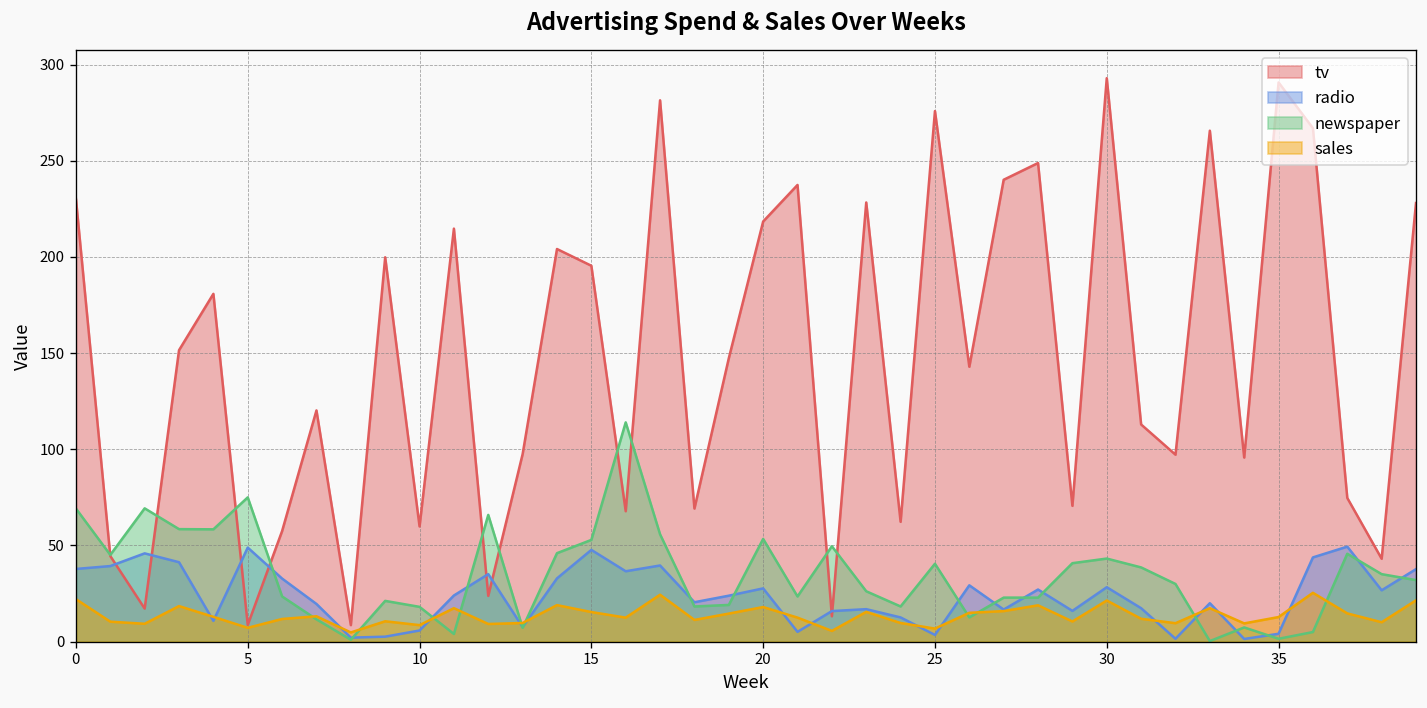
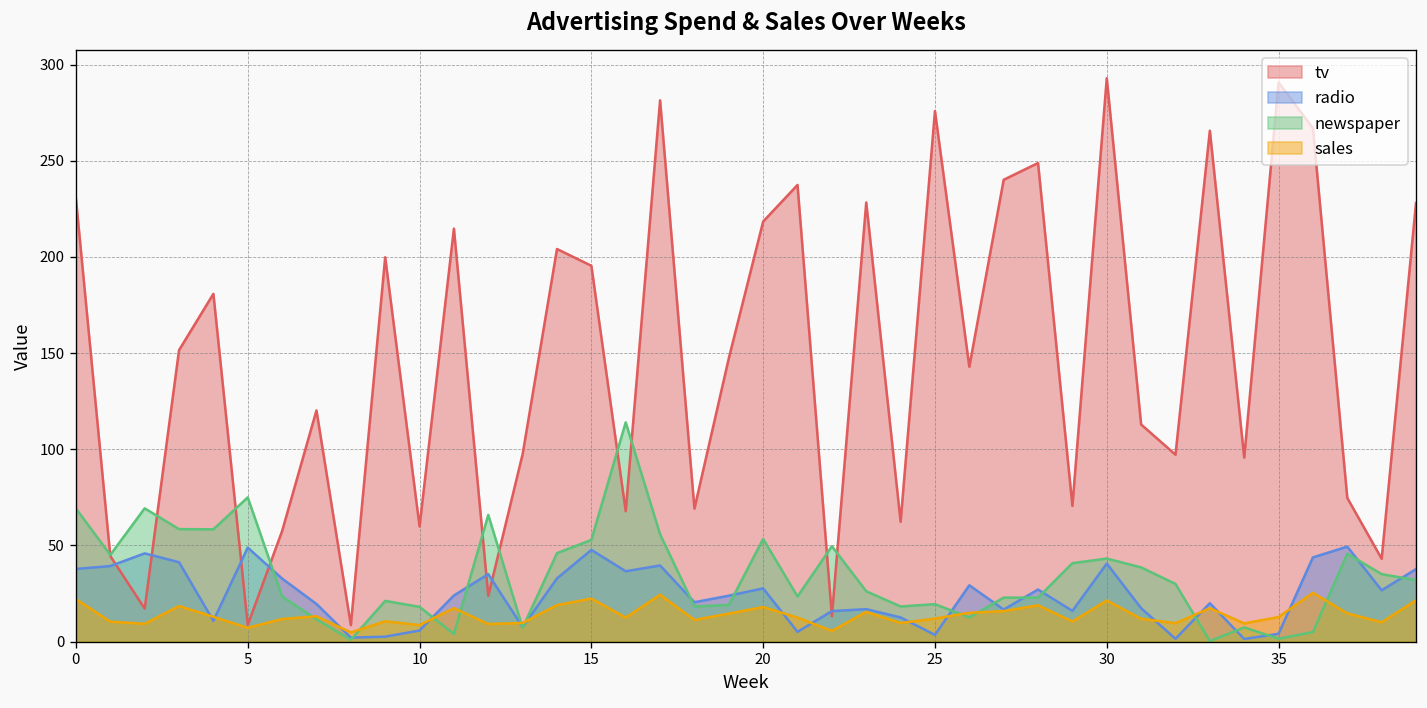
  {
    "tv": {
      "0": 230,
      "10": 60,
      "15": 195,
      "20": 218,
      "25": 276,
      "30": 293
    },
    "radio": {
      "0": 38,
      "5": 49,
      "10": 6,
      "15": 48,
      "20": 28,
      "25": 4,
-     "30": 28,
+     "30": 41,
      "35": 4
    },
    "newspaper": {
      "0": 69,
      "5": 75,
      "10": 18,
      "15": 53,
      "20": 53,
-     "25": 41,
+     "25": 20,
      "30": 43,
      "35": 2
    },
    "sales": {
      "0": 22,
      "10": 9,
-     "15": 15,
+     "15": 22,
      "20": 18,
-     "25": 7,
+     "25": 12,
      "30": 21,
      "35": 13
    }
  }
